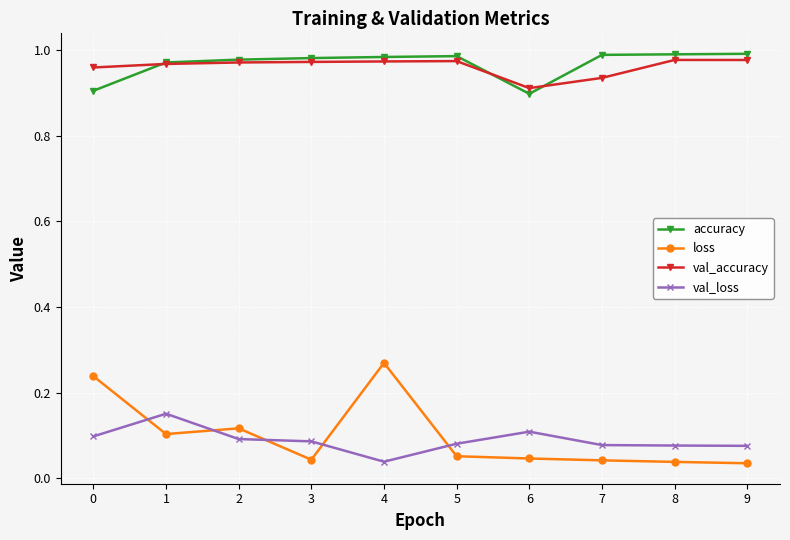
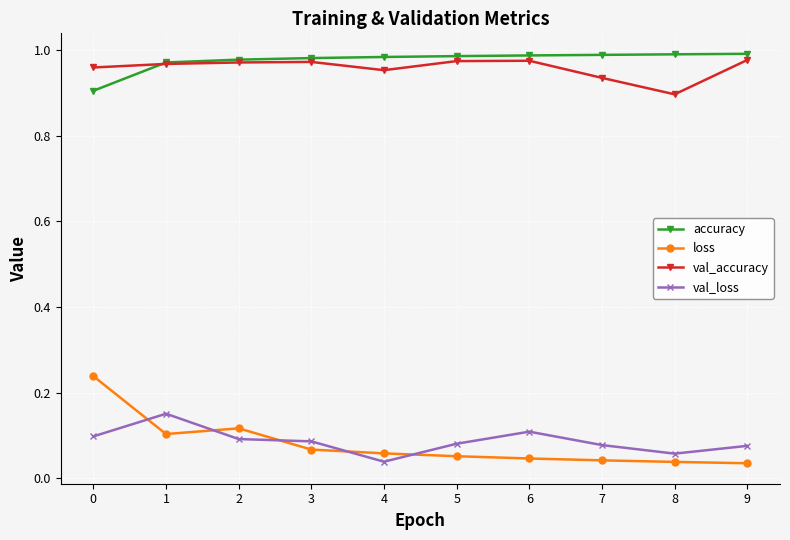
  {
    "accuracy": {
      "0": 0.90,
      "2": 0.98,
      "3": 0.98,
      "4": 0.98,
      "5": 0.99,
-     "6": 0.90,
+     "6": 0.99,
      "7": 0.99,
      "8": 0.99,
      "9": 0.99
    },
    "loss": {
      "0": 0.24,
      "1": 0.10,
      "2": 0.12,
-     "3": 0.04,
-     "4": 0.27,
+     "3": 0.07,
+     "4": 0.06,
      "5": 0.05,
      "6": 0.05,
      "7": 0.04,
      "8": 0.04,
      "9": 0.04
    },
    "val_accuracy": {
      "0": 0.96,
      "2": 0.97,
      "3": 0.97,
-     "4": 0.97,
+     "4": 0.95,
      "5": 0.97,
-     "6": 0.91,
+     "6": 0.97,
      "7": 0.93,
-     "8": 0.98,
+     "8": 0.90,
      "9": 0.98
    },
    "val_loss": {
      "0": 0.10,
      "1": 0.15,
      "2": 0.09,
      "3": 0.09,
      "4": 0.04,
      "5": 0.08,
      "6": 0.11,
      "7": 0.08,
-     "8": 0.08,
+     "8": 0.06,
      "9": 0.08
    }
  }
